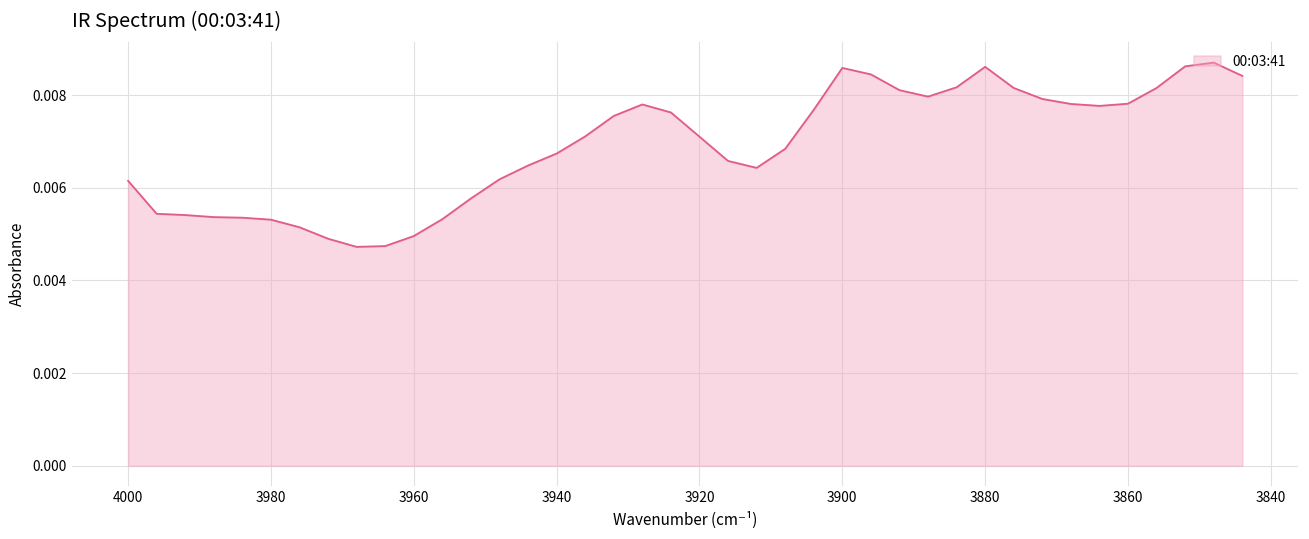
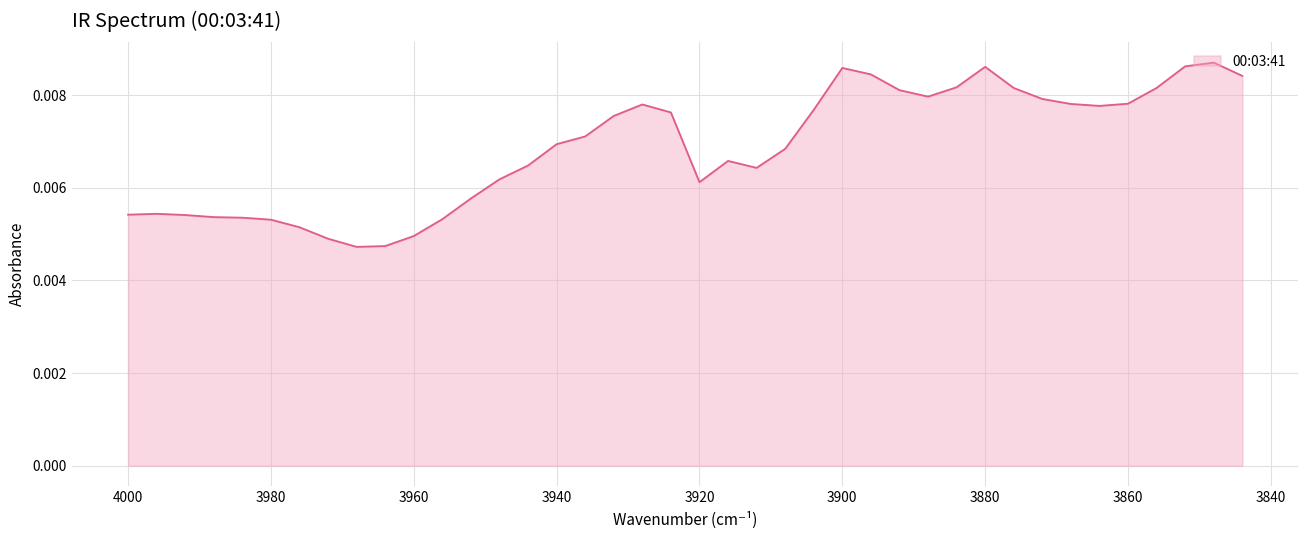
  {
-   "4000": 0.0062,
+   "4000": 0.0054,
    "3980": 0.0053,
    "3960": 0.0050,
-   "3940": 0.0067,
-   "3920": 0.0071,
+   "3940": 0.0069,
+   "3920": 0.0061,
    "3900": 0.0086,
    "3880": 0.0086,
    "3860": 0.0078
  }
